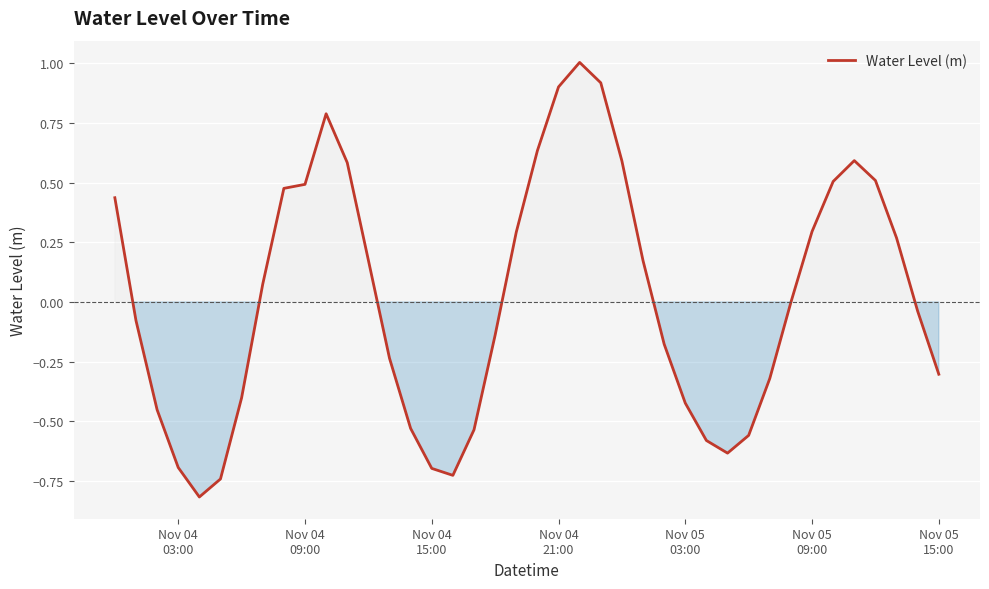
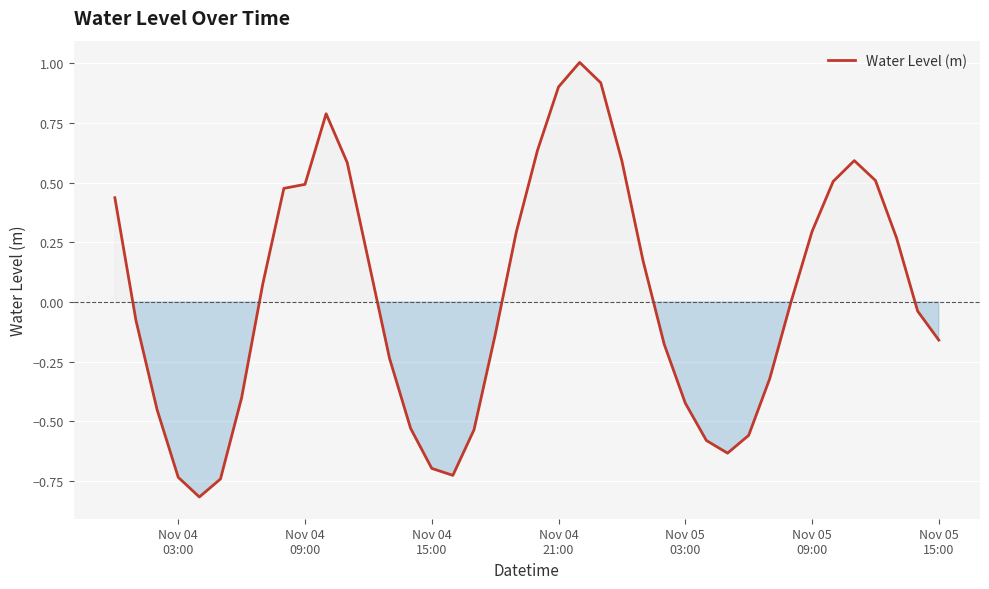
  {
-   "Nov 04 03:00": -0.69,
+   "Nov 04 03:00": -0.73,
    "Nov 04 09:00": 0.49,
    "Nov 04 15:00": -0.70,
    "Nov 04 21:00": 0.90,
    "Nov 05 03:00": -0.42,
    "Nov 05 09:00": 0.30,
-   "Nov 05 15:00": -0.30
+   "Nov 05 15:00": -0.16
  }
